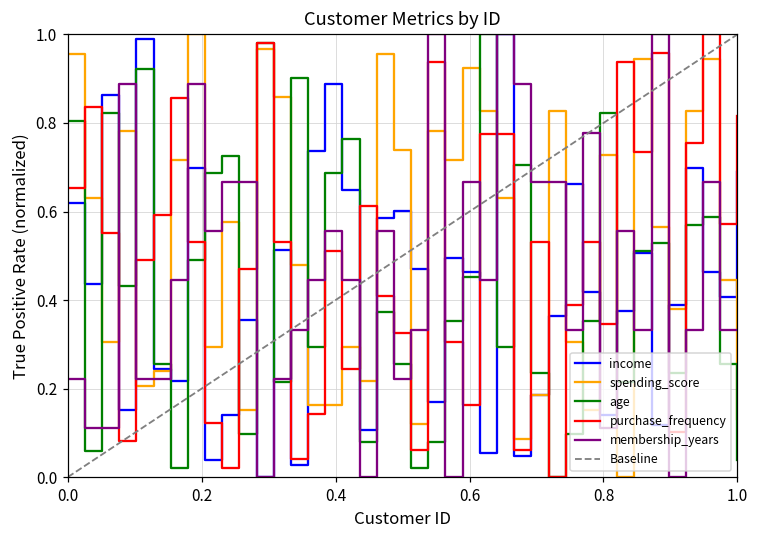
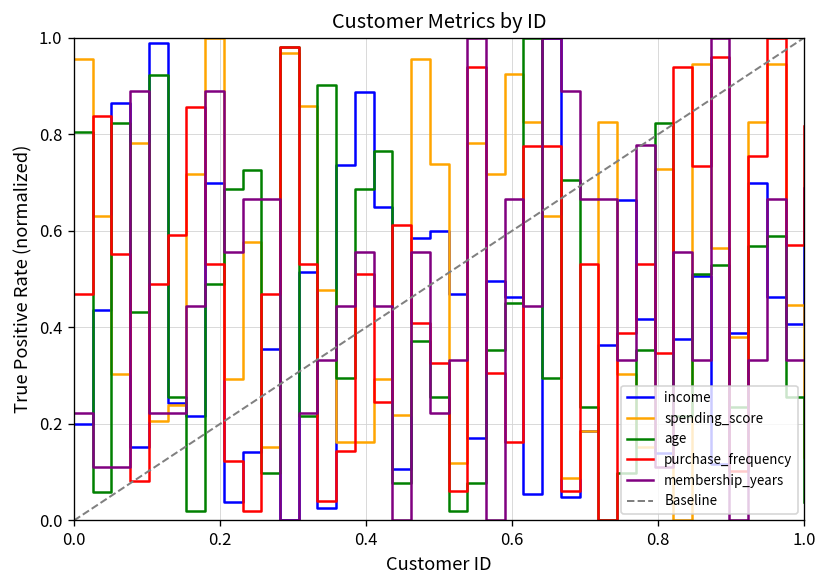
  {
    "income": {
-     "0.0": 0.62,
+     "0.0": 0.20,
      "1.0": 0.69
    },
    "spending_score": {
      "0.0": 0.96,
      "1.0": 0.13
    },
    "age": {
      "0.0": 0.80,
      "1.0": 0.04
    },
    "purchase_frequency": {
-     "0.0": 0.65,
+     "0.0": 0.47,
      "1.0": 0.82
    },
    "membership_years": {
      "0.0": 0.22,
      "1.0": 0.33
    },
    "Baseline": {
      "0.0": 0.00,
      "1.0": 1.00
    }
  }
